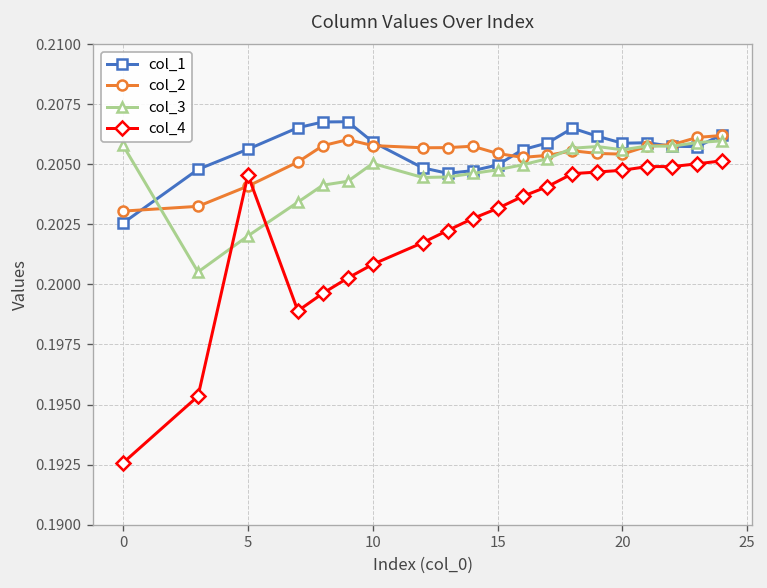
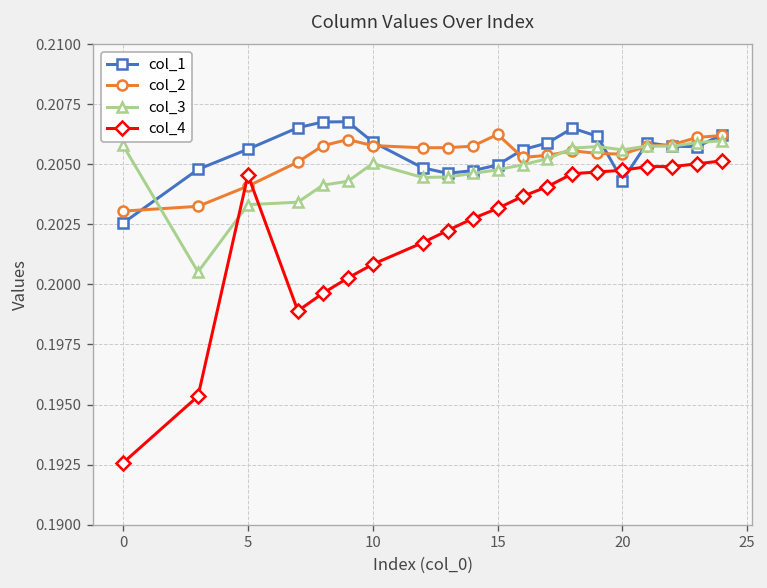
  {
    "col_1": {
      "0": 0.2026,
      "5": 0.2056,
      "10": 0.2059,
      "15": 0.2050,
-     "20": 0.2059
+     "20": 0.2043
    },
    "col_2": {
      "0": 0.2031,
      "5": 0.2041,
      "10": 0.2058,
-     "15": 0.2055,
+     "15": 0.2062,
      "20": 0.2054
    },
    "col_3": {
-     "5": 0.2020,
+     "5": 0.2033,
      "10": 0.2050,
      "15": 0.2048,
      "20": 0.2056
    },
    "col_4": {
      "0": 0.1926,
      "5": 0.2046,
      "10": 0.2008,
      "15": 0.2032,
      "20": 0.2048
    }
  }
